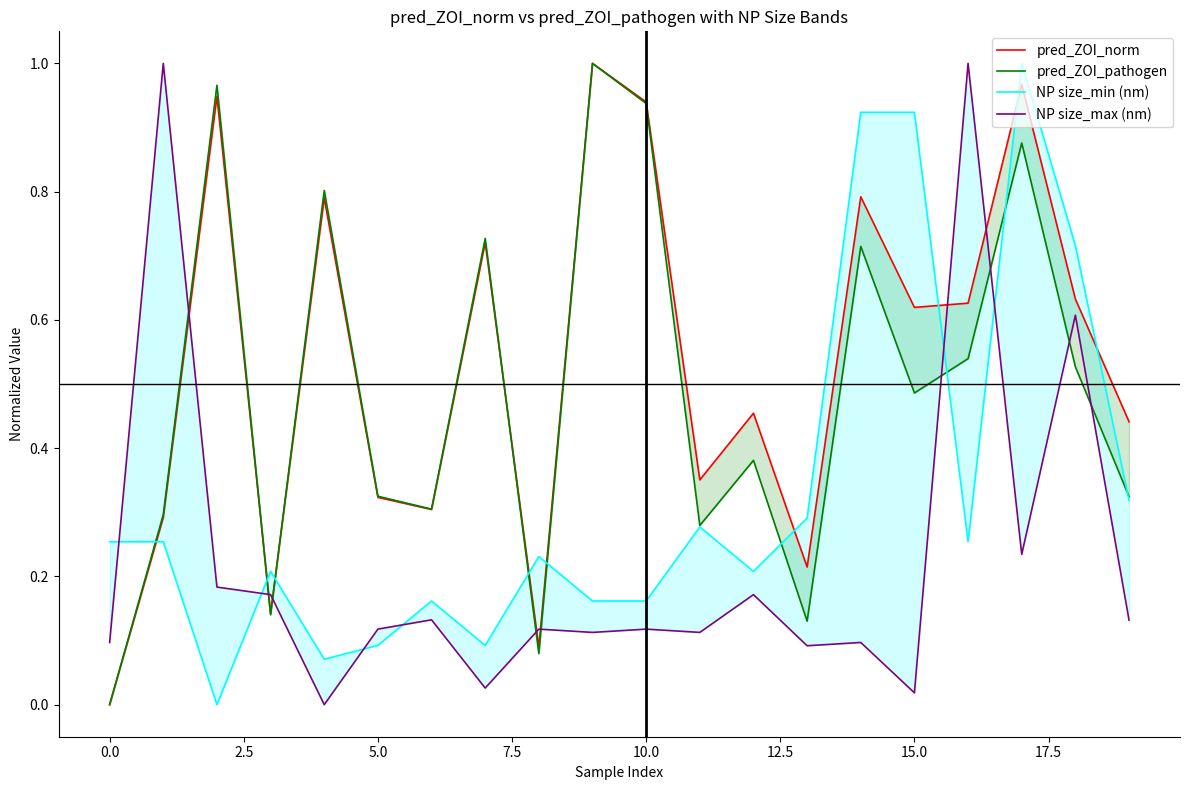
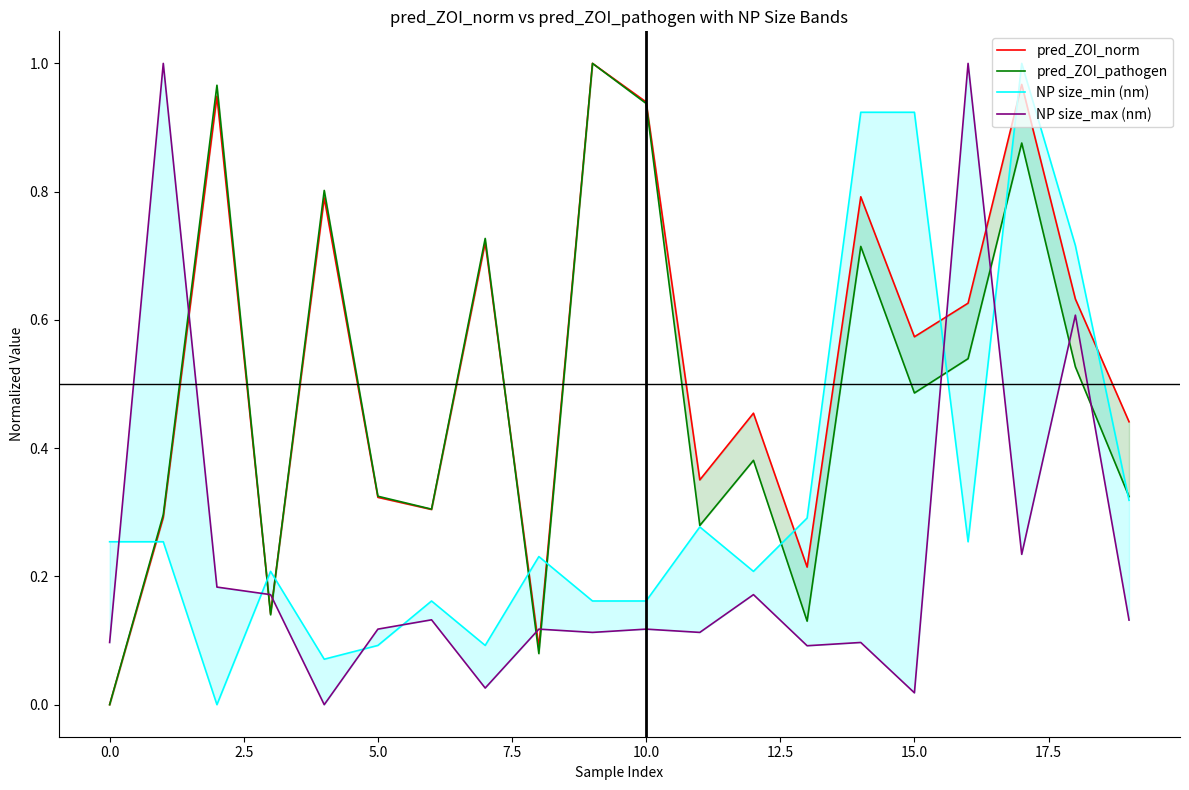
  {
    "pred_ZOI_norm": {
-     "15.0": 0.62
+     "15.0": 0.57
    },
    "NP size_max (nm)": {
      "0.0": 0.10,
      "10.0": 0.12,
      "15.0": 0.02
    }
  }
